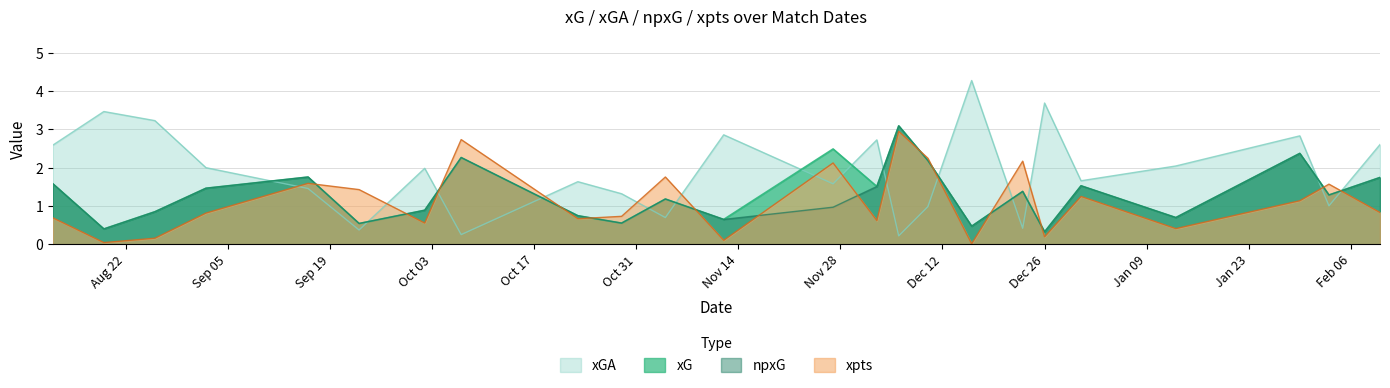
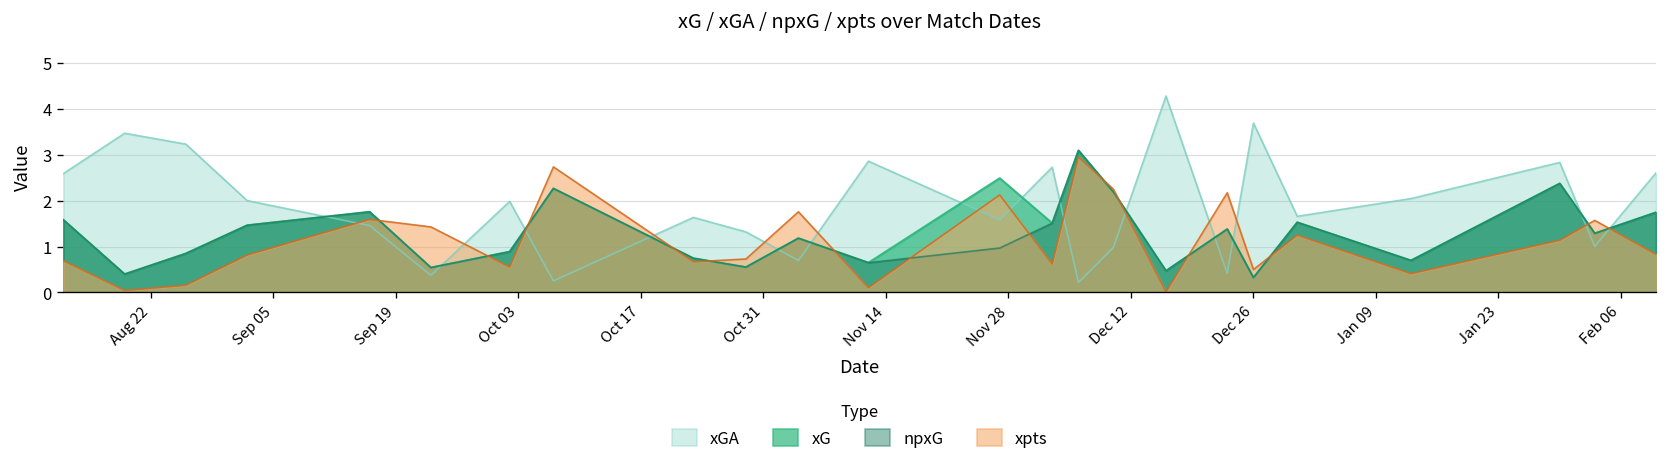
  {
    "xGA": {
      "Dec 26": 3.7
    },
    "xpts": {
-     "Dec 26": 0.2
+     "Dec 26": 0.5
    }
  }
